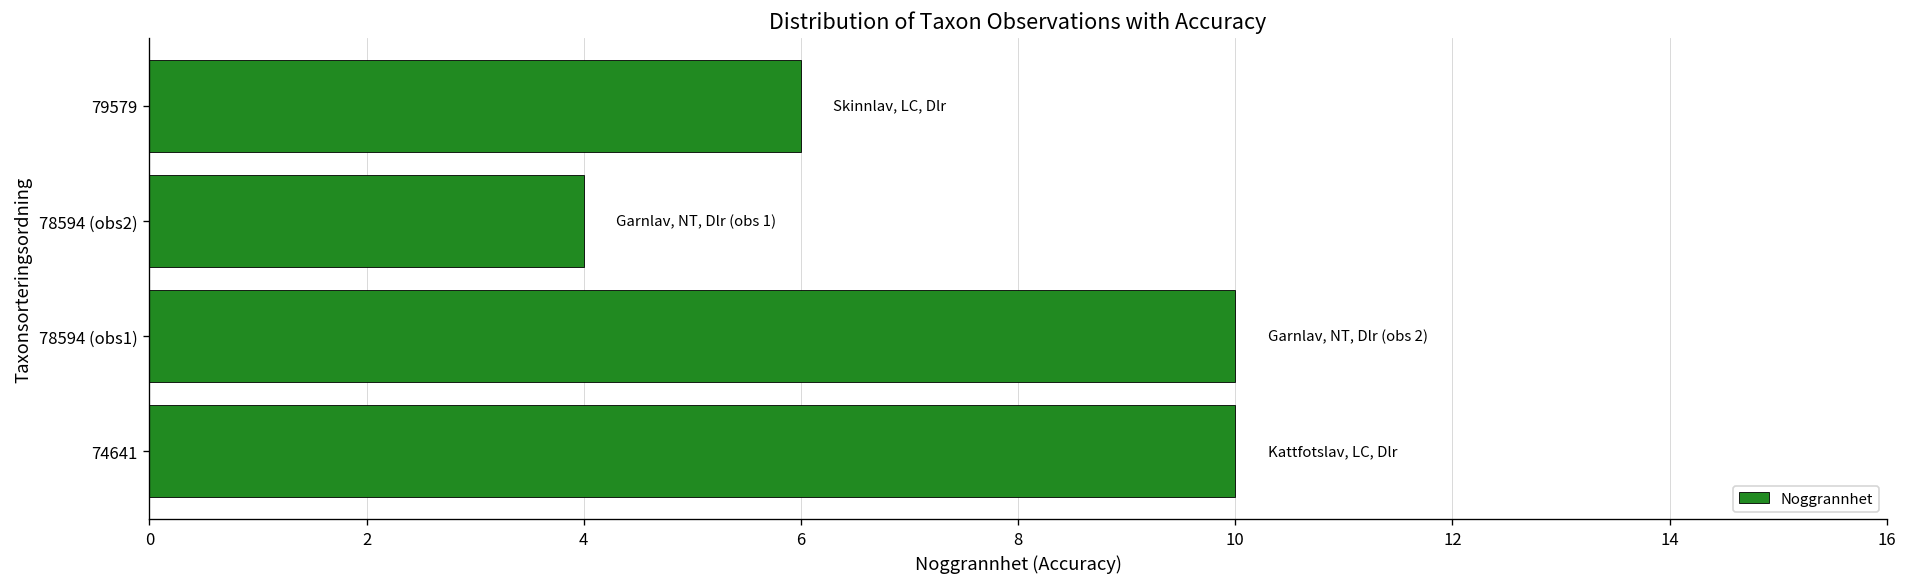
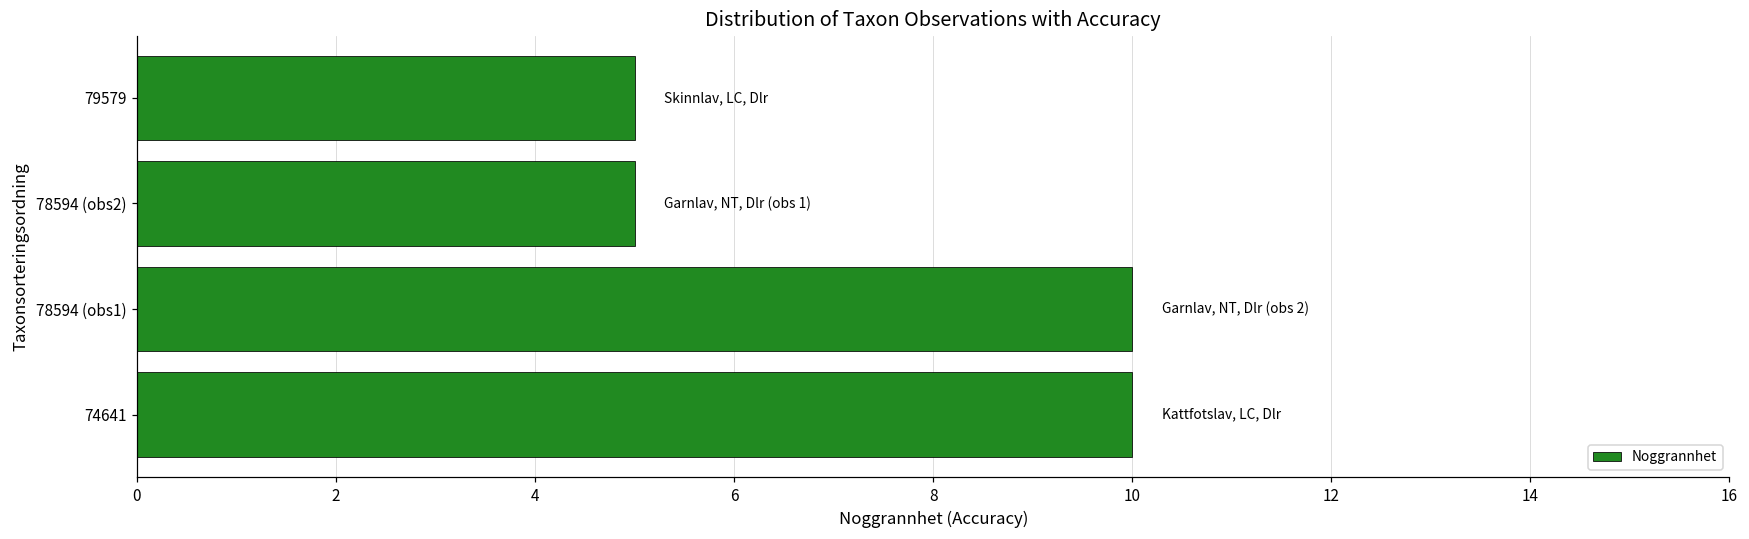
  {
-   "79579": 6,
-   "78594 (obs2)": 4,
+   "79579": 5,
+   "78594 (obs2)": 5,
    "78594 (obs1)": 10,
    "74641": 10
  }
